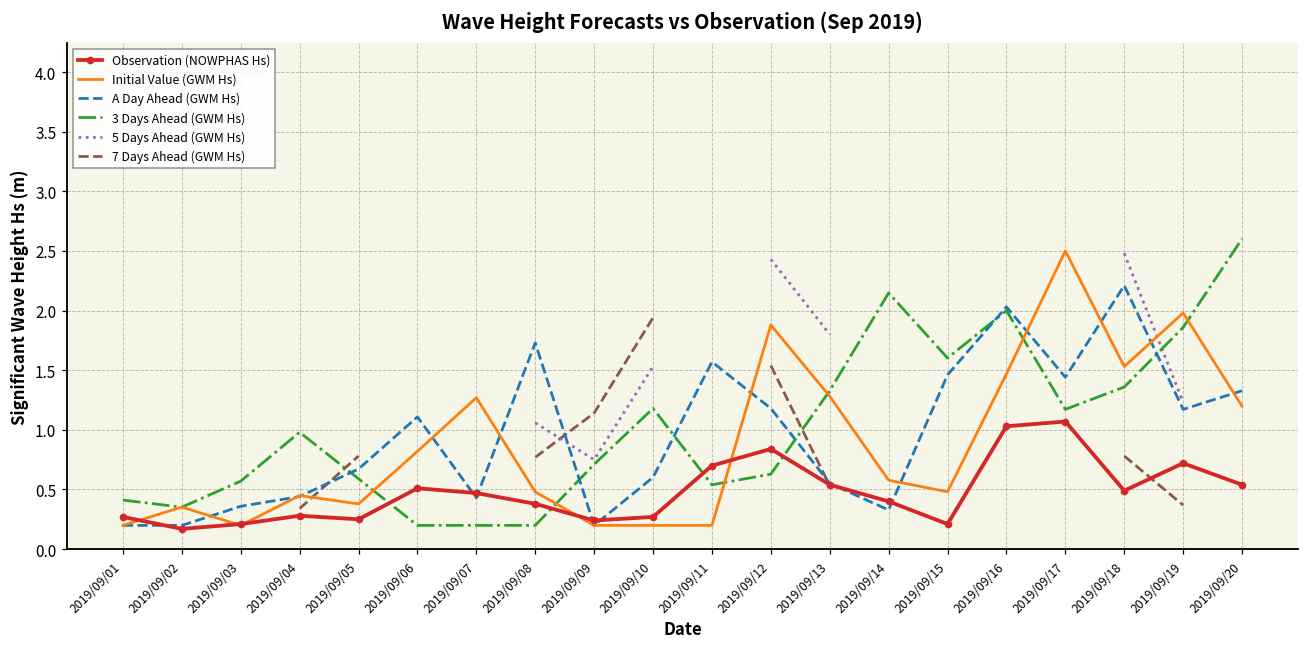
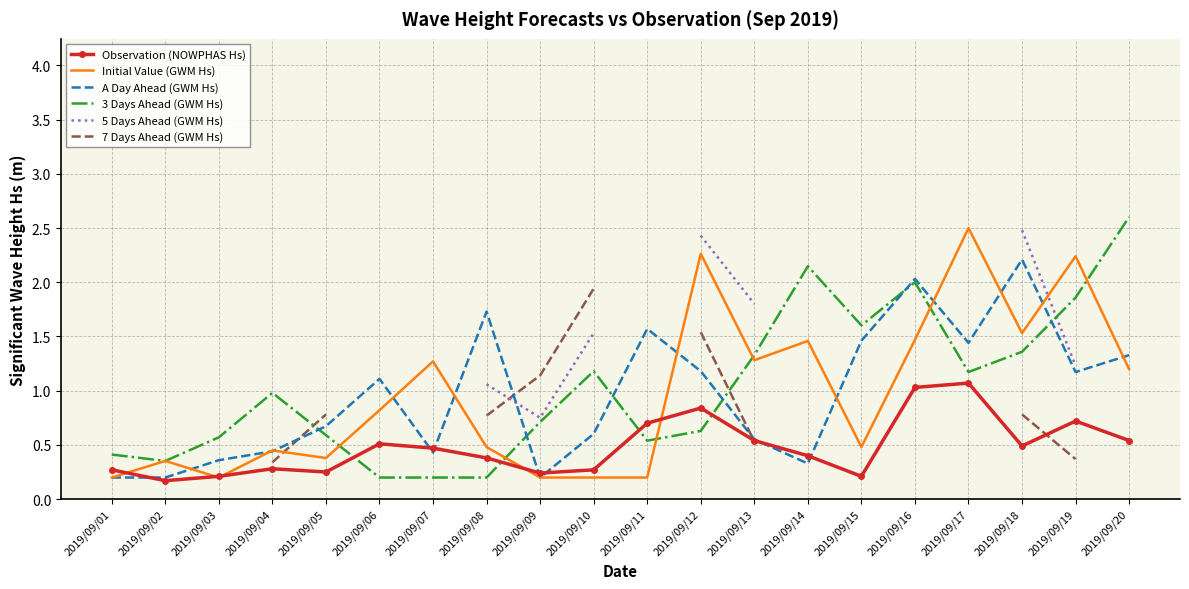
  {
    "Observation (NOWPHAS Hs)": {
      "2019/09/01": 0.27,
      "2019/09/02": 0.17,
      "2019/09/04": 0.28,
      "2019/09/05": 0.25,
      "2019/09/06": 0.51,
      "2019/09/07": 0.47,
      "2019/09/08": 0.38,
      "2019/09/09": 0.24,
      "2019/09/10": 0.27,
      "2019/09/11": 0.70,
      "2019/09/12": 0.84,
      "2019/09/14": 0.40,
      "2019/09/15": 0.21,
      "2019/09/16": 1.03,
      "2019/09/17": 1.07,
      "2019/09/18": 0.49,
      "2019/09/19": 0.72,
      "2019/09/20": 0.54
    },
    "Initial Value (GWM Hs)": {
      "2019/09/05": 0.38,
      "2019/09/06": 0.82,
      "2019/09/07": 1.27,
      "2019/09/08": 0.48,
      "2019/09/10": 0.20,
      "2019/09/11": 0.20,
-     "2019/09/12": 1.88,
+     "2019/09/12": 2.26,
      "2019/09/13": 1.28,
-     "2019/09/14": 0.58,
+     "2019/09/14": 1.46,
      "2019/09/15": 0.48,
      "2019/09/16": 1.47,
      "2019/09/17": 2.50,
      "2019/09/18": 1.53,
-     "2019/09/19": 1.98,
+     "2019/09/19": 2.24,
      "2019/09/20": 1.20
    },
    "A Day Ahead (GWM Hs)": {
      "2019/09/02": 0.20,
      "2019/09/03": 0.36,
      "2019/09/05": 0.67,
      "2019/09/06": 1.11,
      "2019/09/07": 0.43,
      "2019/09/08": 1.73,
      "2019/09/10": 0.60,
      "2019/09/11": 1.57,
      "2019/09/12": 1.18,
      "2019/09/14": 0.33,
      "2019/09/15": 1.46,
      "2019/09/16": 2.03,
      "2019/09/17": 1.44,
      "2019/09/18": 2.21,
      "2019/09/19": 1.17,
      "2019/09/20": 1.33
    },
    "3 Days Ahead (GWM Hs)": {
      "2019/09/01": 0.41,
      "2019/09/03": 0.57,
      "2019/09/04": 0.98,
      "2019/09/05": 0.59,
      "2019/09/06": 0.20,
      "2019/09/07": 0.20,
      "2019/09/08": 0.20,
      "2019/09/09": 0.71,
      "2019/09/10": 1.18,
      "2019/09/11": 0.54,
      "2019/09/12": 0.63,
      "2019/09/13": 1.33,
      "2019/09/14": 2.15,
      "2019/09/15": 1.60,
      "2019/09/16": 2.00,
      "2019/09/17": 1.17,
      "2019/09/18": 1.36,
      "2019/09/19": 1.86,
      "2019/09/20": 2.60
    },
    "5 Days Ahead (GWM Hs)": {
      "2019/09/05": 0.20,
      "2019/09/08": 1.06,
      "2019/09/09": 0.75,
      "2019/09/10": 1.53,
      "2019/09/12": 2.43,
      "2019/09/13": 1.80,
      "2019/09/15": 1.79,
      "2019/09/18": 2.48,
      "2019/09/19": 1.23
    },
    "7 Days Ahead (GWM Hs)": {
      "2019/09/02": 0.63,
      "2019/09/04": 0.34,
      "2019/09/05": 0.78,
      "2019/09/08": 0.77,
      "2019/09/09": 1.14,
      "2019/09/10": 1.94,
      "2019/09/12": 1.54,
      "2019/09/15": 4.05,
      "2019/09/18": 0.78,
      "2019/09/19": 0.37
    }
  }
